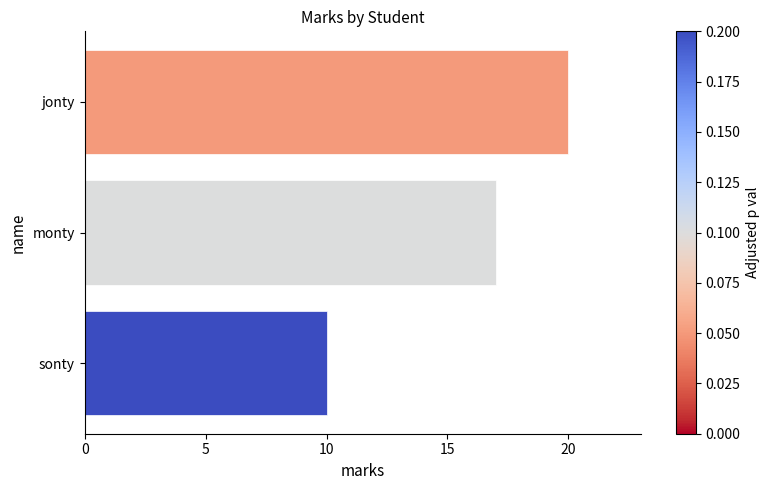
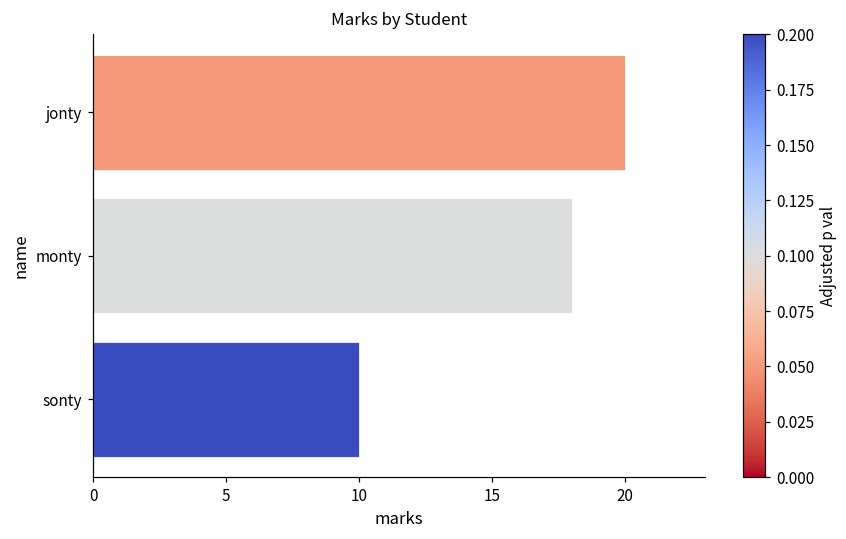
  {
    "jonty": 20,
-   "monty": 17,
+   "monty": 18,
    "sonty": 10
  }
